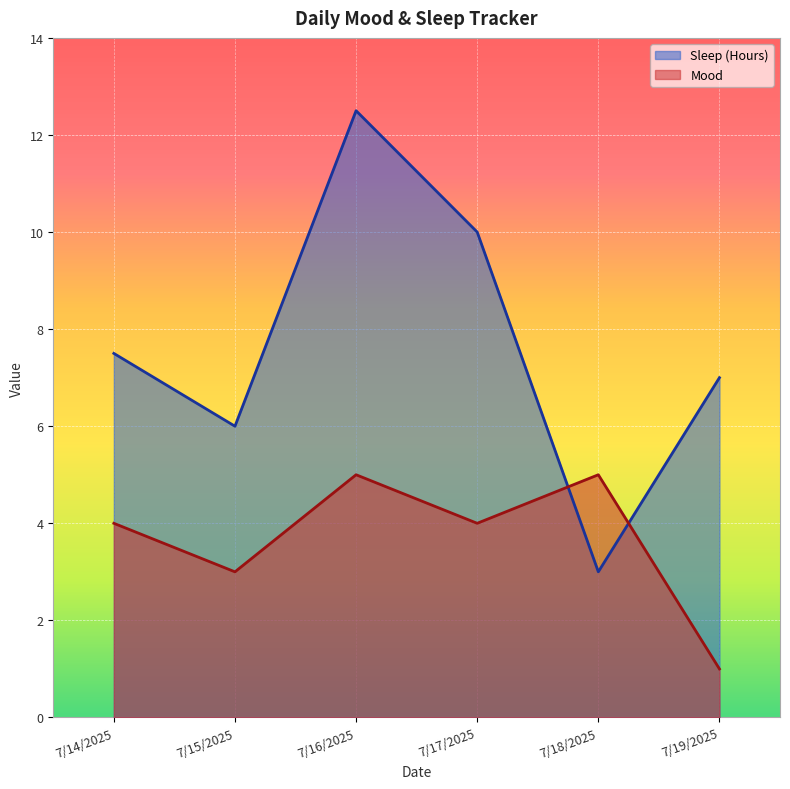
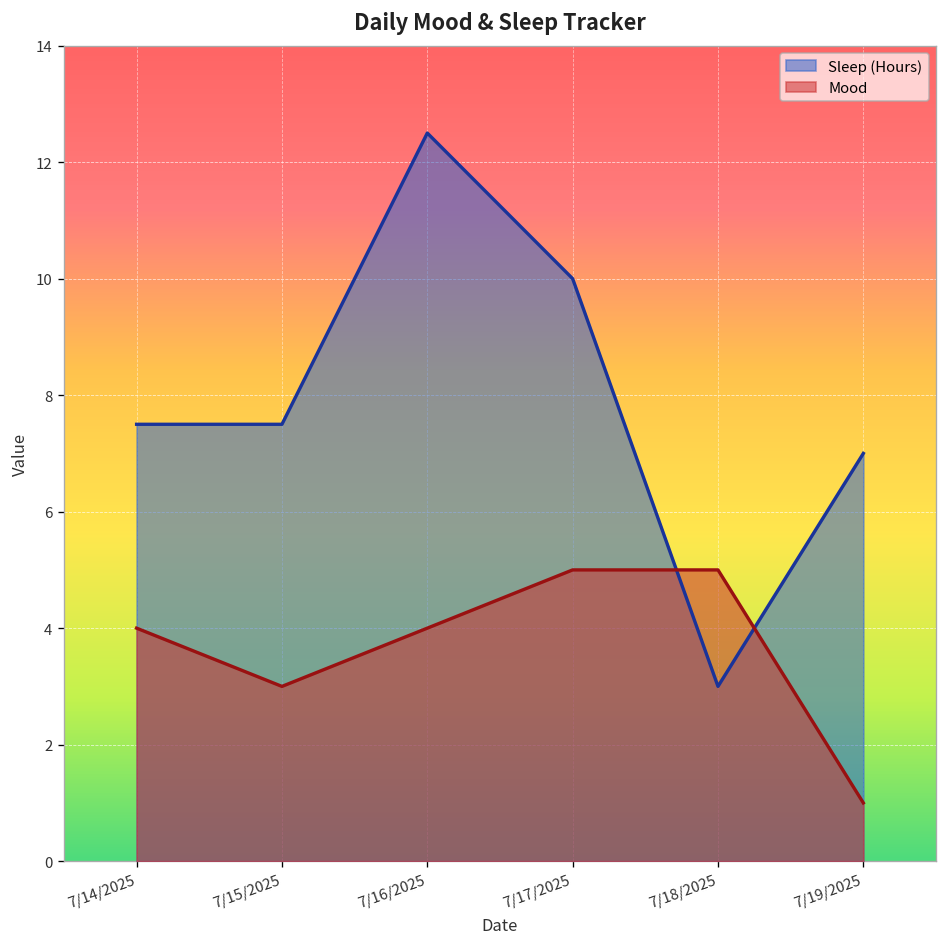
  {
    "Sleep (Hours)": {
      "7/14/2025": 7.5,
-     "7/15/2025": 6.0,
+     "7/15/2025": 7.5,
      "7/16/2025": 12.5,
      "7/17/2025": 10.0,
      "7/18/2025": 3.0,
      "7/19/2025": 7.0
    },
    "Mood": {
      "7/14/2025": 4,
      "7/15/2025": 3,
-     "7/16/2025": 5,
-     "7/17/2025": 4,
+     "7/16/2025": 4,
+     "7/17/2025": 5,
      "7/18/2025": 5,
      "7/19/2025": 1
    }
  }
